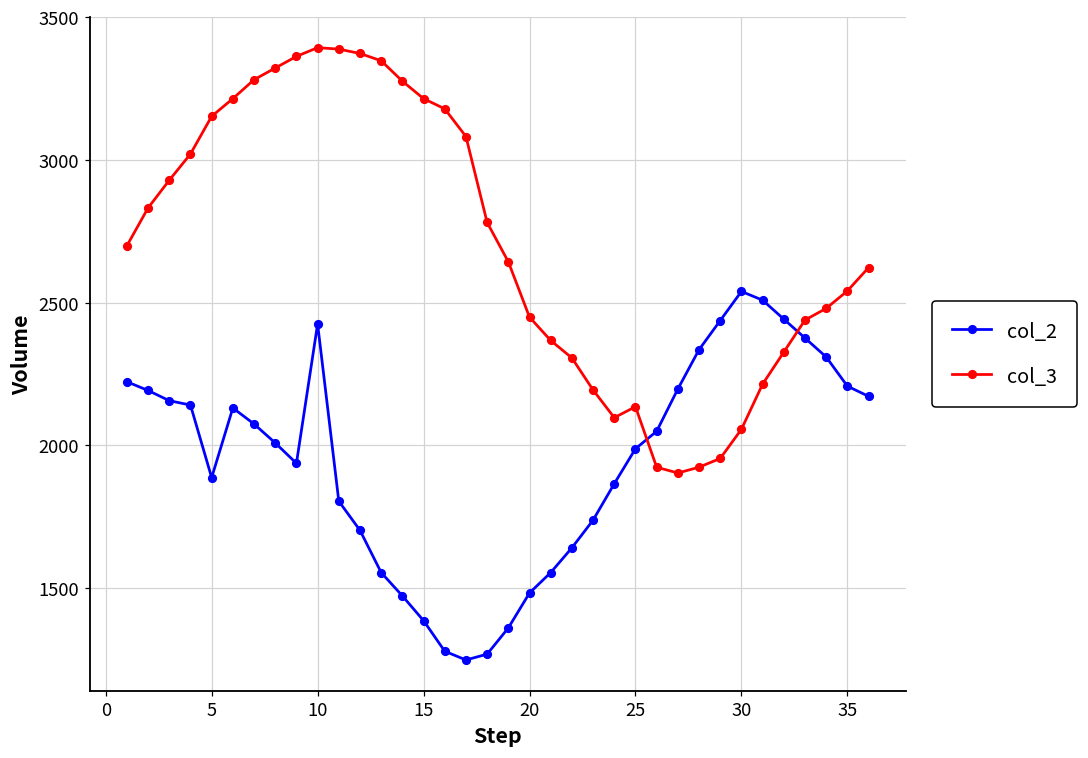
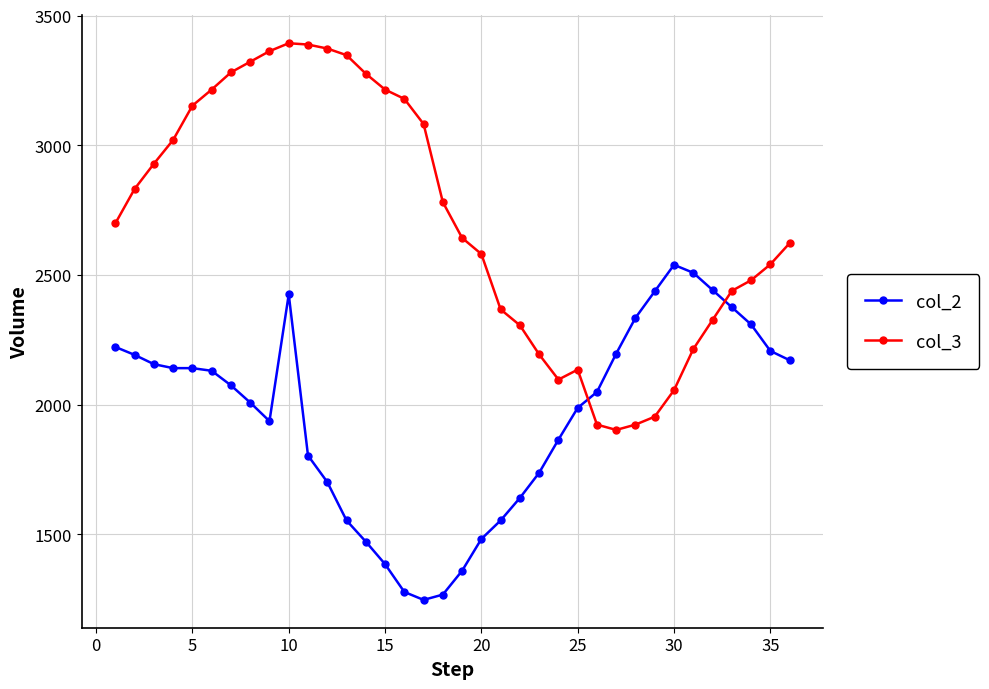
  {
    "col_2": {
-     "5": 1890,
+     "5": 2140,
      "10": 2430,
      "15": 1390,
      "20": 1480,
      "25": 1990,
      "30": 2540,
      "35": 2210
    },
    "col_3": {
      "5": 3150,
      "10": 3390,
      "15": 3210,
-     "20": 2450,
+     "20": 2580,
      "25": 2140,
      "30": 2060,
      "35": 2540
    }
  }
